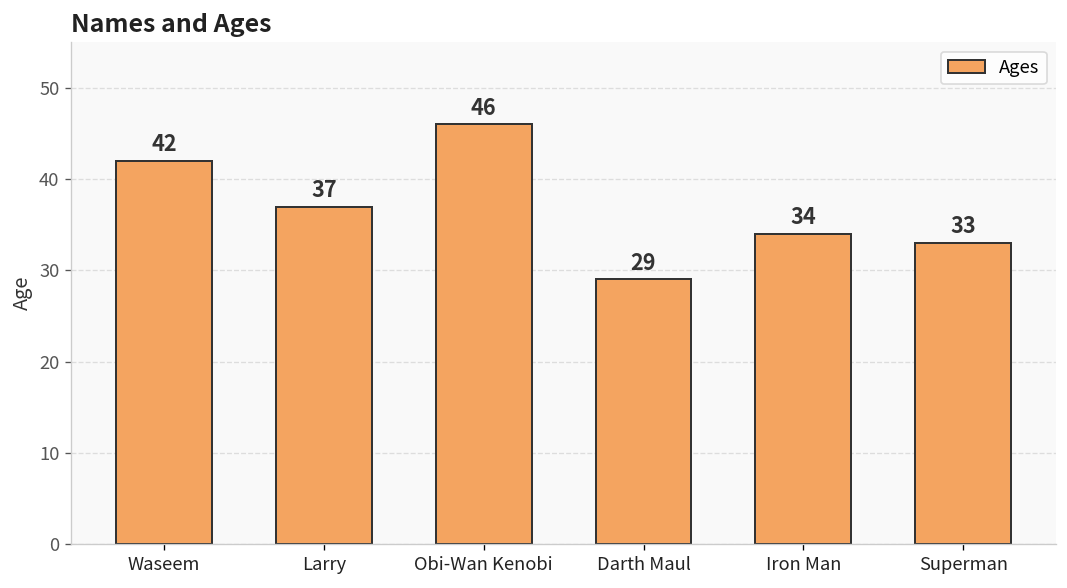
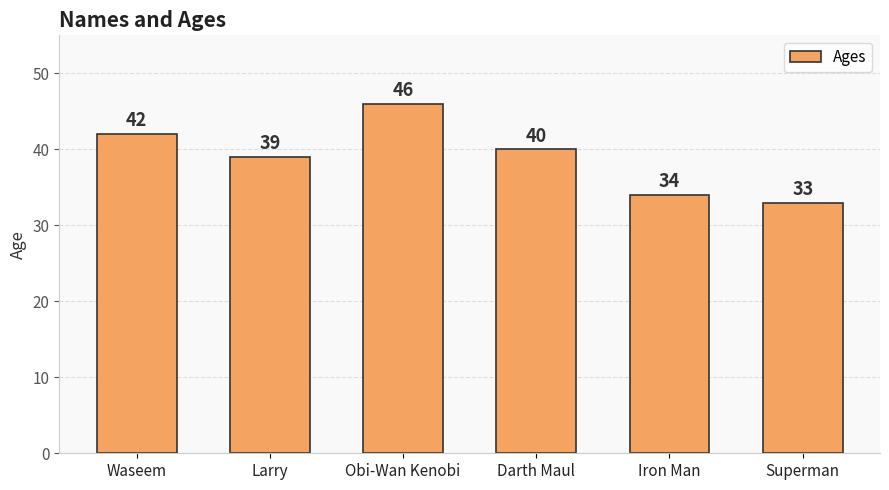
  {
    "Waseem": 42,
-   "Larry": 37,
+   "Larry": 39,
    "Obi-Wan Kenobi": 46,
-   "Darth Maul": 29,
+   "Darth Maul": 40,
    "Iron Man": 34,
    "Superman": 33
  }
